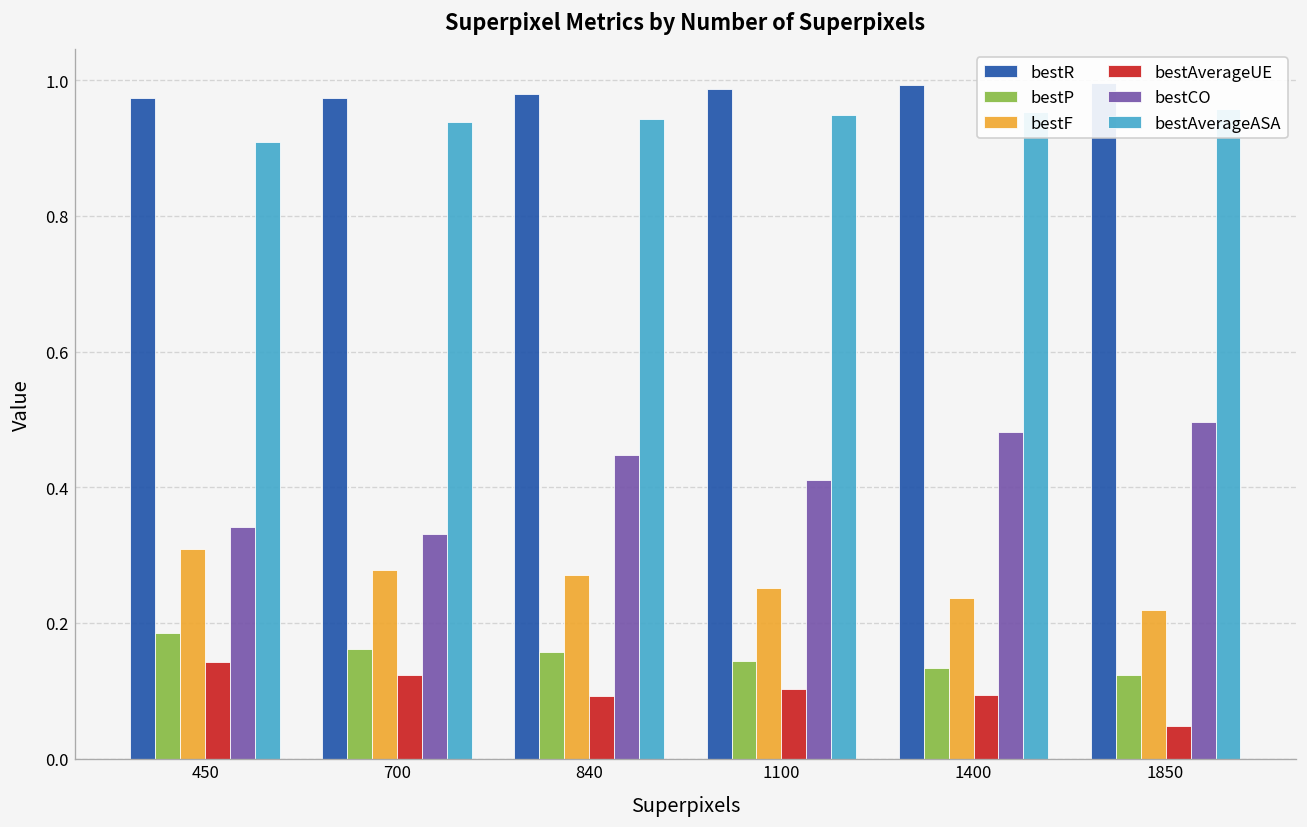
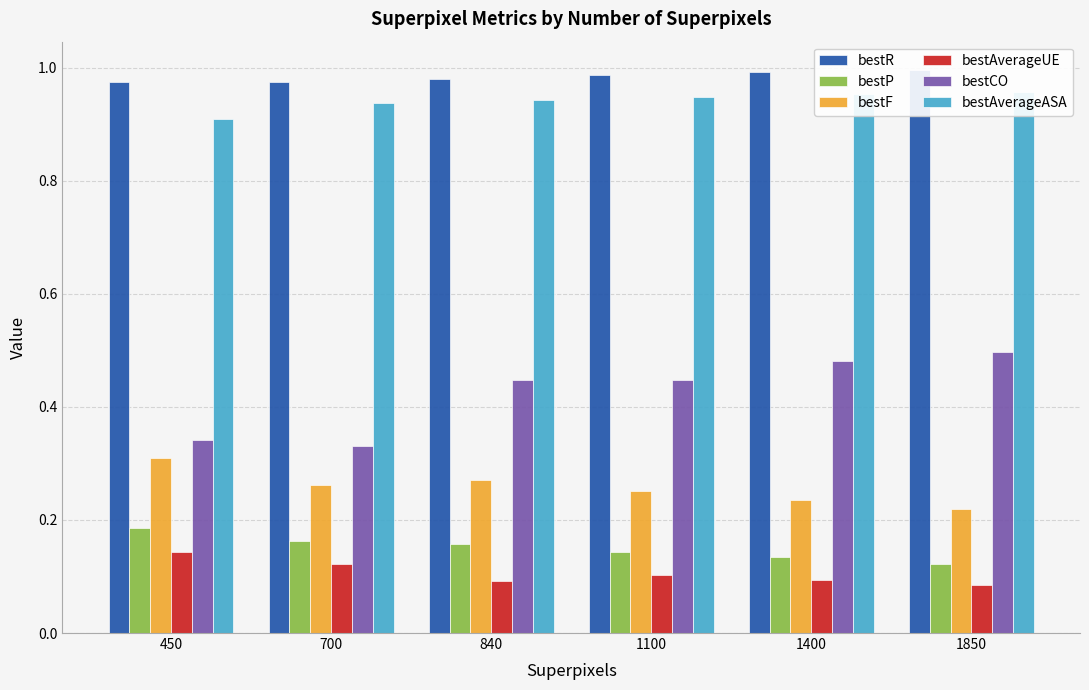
  {
    "bestR": {
      "450": 0.97,
      "700": 0.97,
      "840": 0.98,
      "1100": 0.99,
      "1400": 0.99
    },
    "bestP": {
      "450": 0.18,
      "700": 0.16,
      "840": 0.16,
      "1100": 0.14,
      "1400": 0.13,
      "1850": 0.12
    },
    "bestF": {
      "450": 0.31,
-     "700": 0.28,
+     "700": 0.26,
      "840": 0.27,
      "1100": 0.25,
      "1400": 0.24,
      "1850": 0.22
    },
    "bestAverageUE": {
      "450": 0.14,
      "700": 0.12,
      "840": 0.09,
      "1100": 0.10,
      "1400": 0.09,
-     "1850": 0.05
+     "1850": 0.08
    },
    "bestCO": {
      "450": 0.34,
      "700": 0.33,
      "840": 0.45,
-     "1100": 0.41,
+     "1100": 0.45,
      "1400": 0.48,
      "1850": 0.50
    },
    "bestAverageASA": {
      "450": 0.91,
      "700": 0.94,
      "840": 0.94,
      "1100": 0.95
    }
  }
